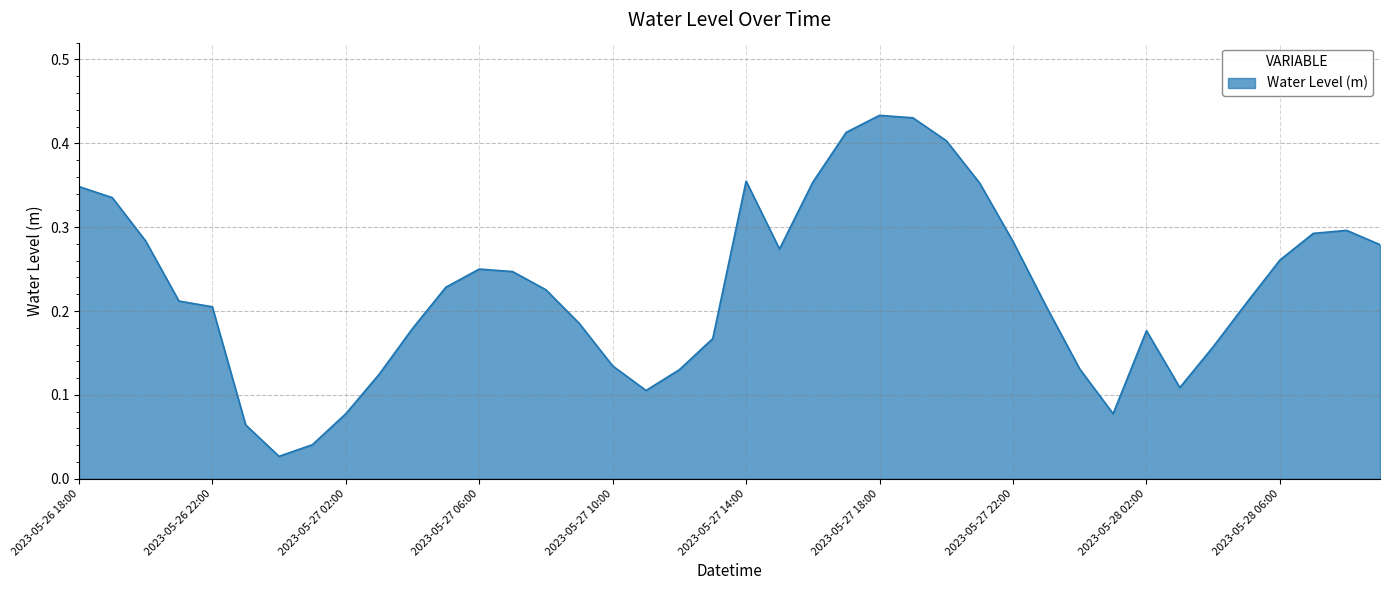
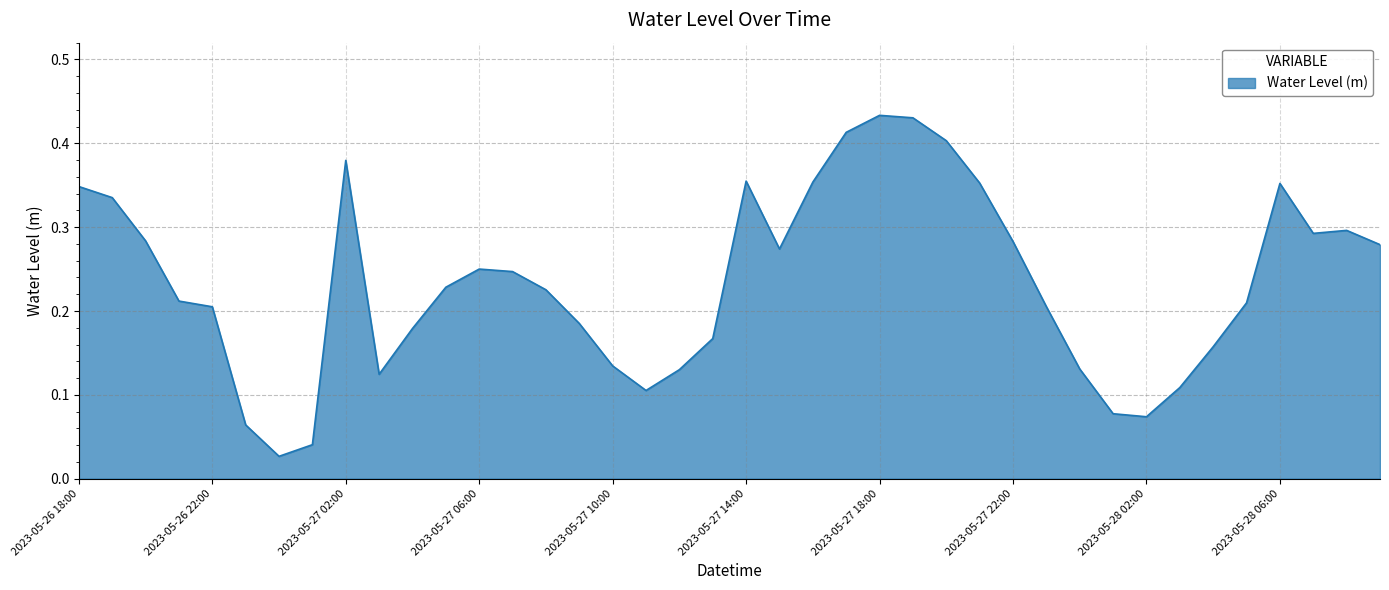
  {
    "2023-05-26 18:00": 0.35,
    "2023-05-26 22:00": 0.21,
-   "2023-05-27 02:00": 0.08,
+   "2023-05-27 02:00": 0.38,
    "2023-05-27 06:00": 0.25,
    "2023-05-27 10:00": 0.13,
    "2023-05-27 14:00": 0.35,
    "2023-05-27 18:00": 0.43,
    "2023-05-27 22:00": 0.28,
-   "2023-05-28 02:00": 0.18,
-   "2023-05-28 06:00": 0.26
+   "2023-05-28 02:00": 0.07,
+   "2023-05-28 06:00": 0.35
  }
